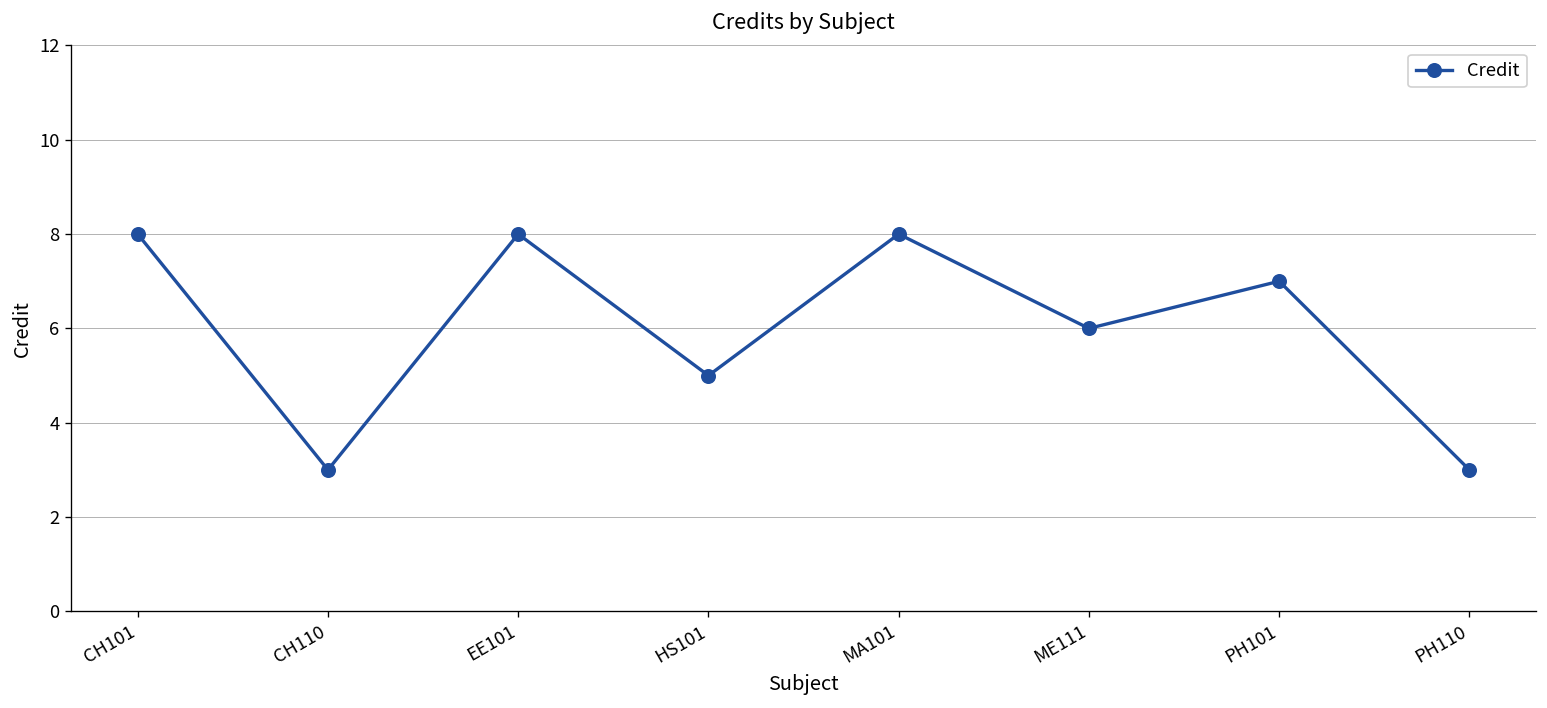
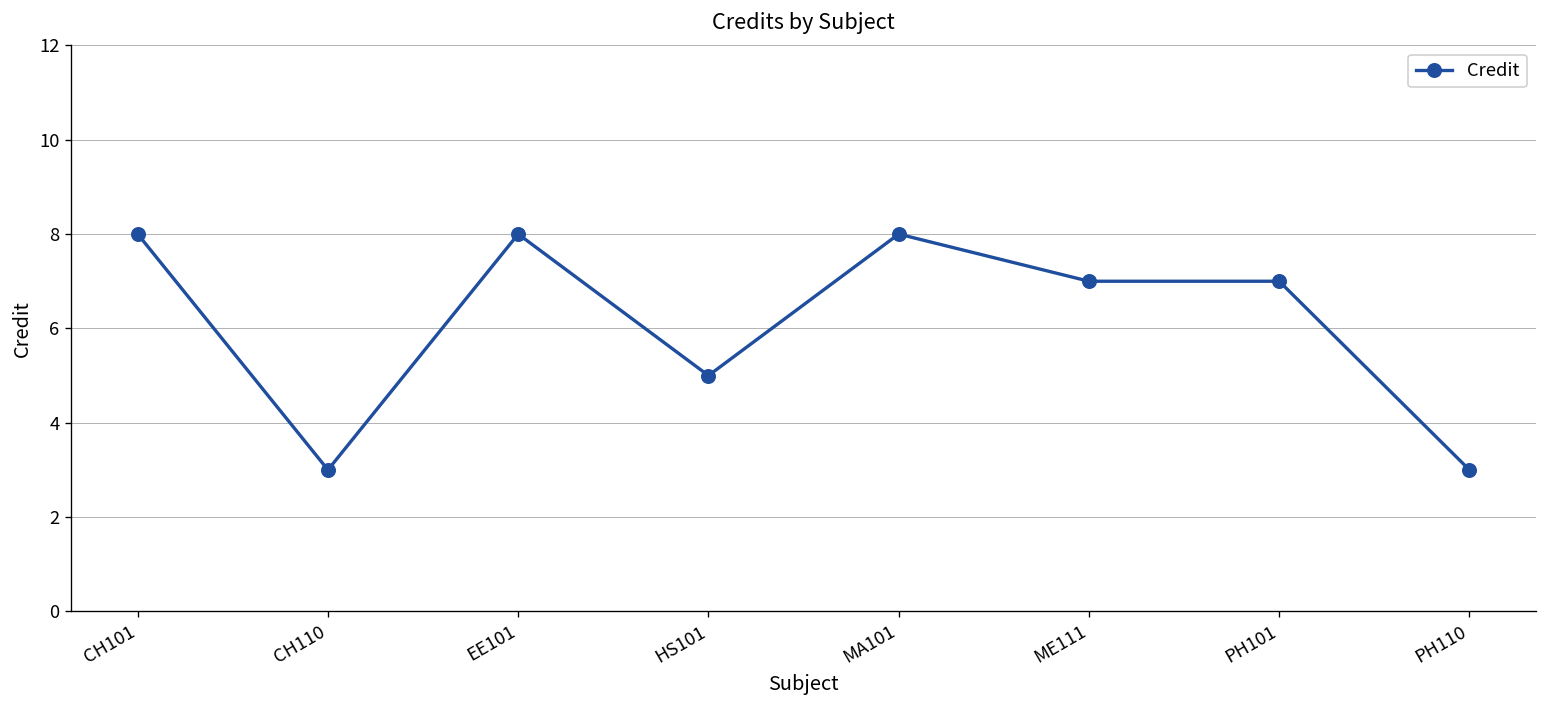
  {
    "CH101": 8,
    "CH110": 3,
    "EE101": 8,
    "HS101": 5,
    "MA101": 8,
-   "ME111": 6,
+   "ME111": 7,
    "PH101": 7,
    "PH110": 3
  }
